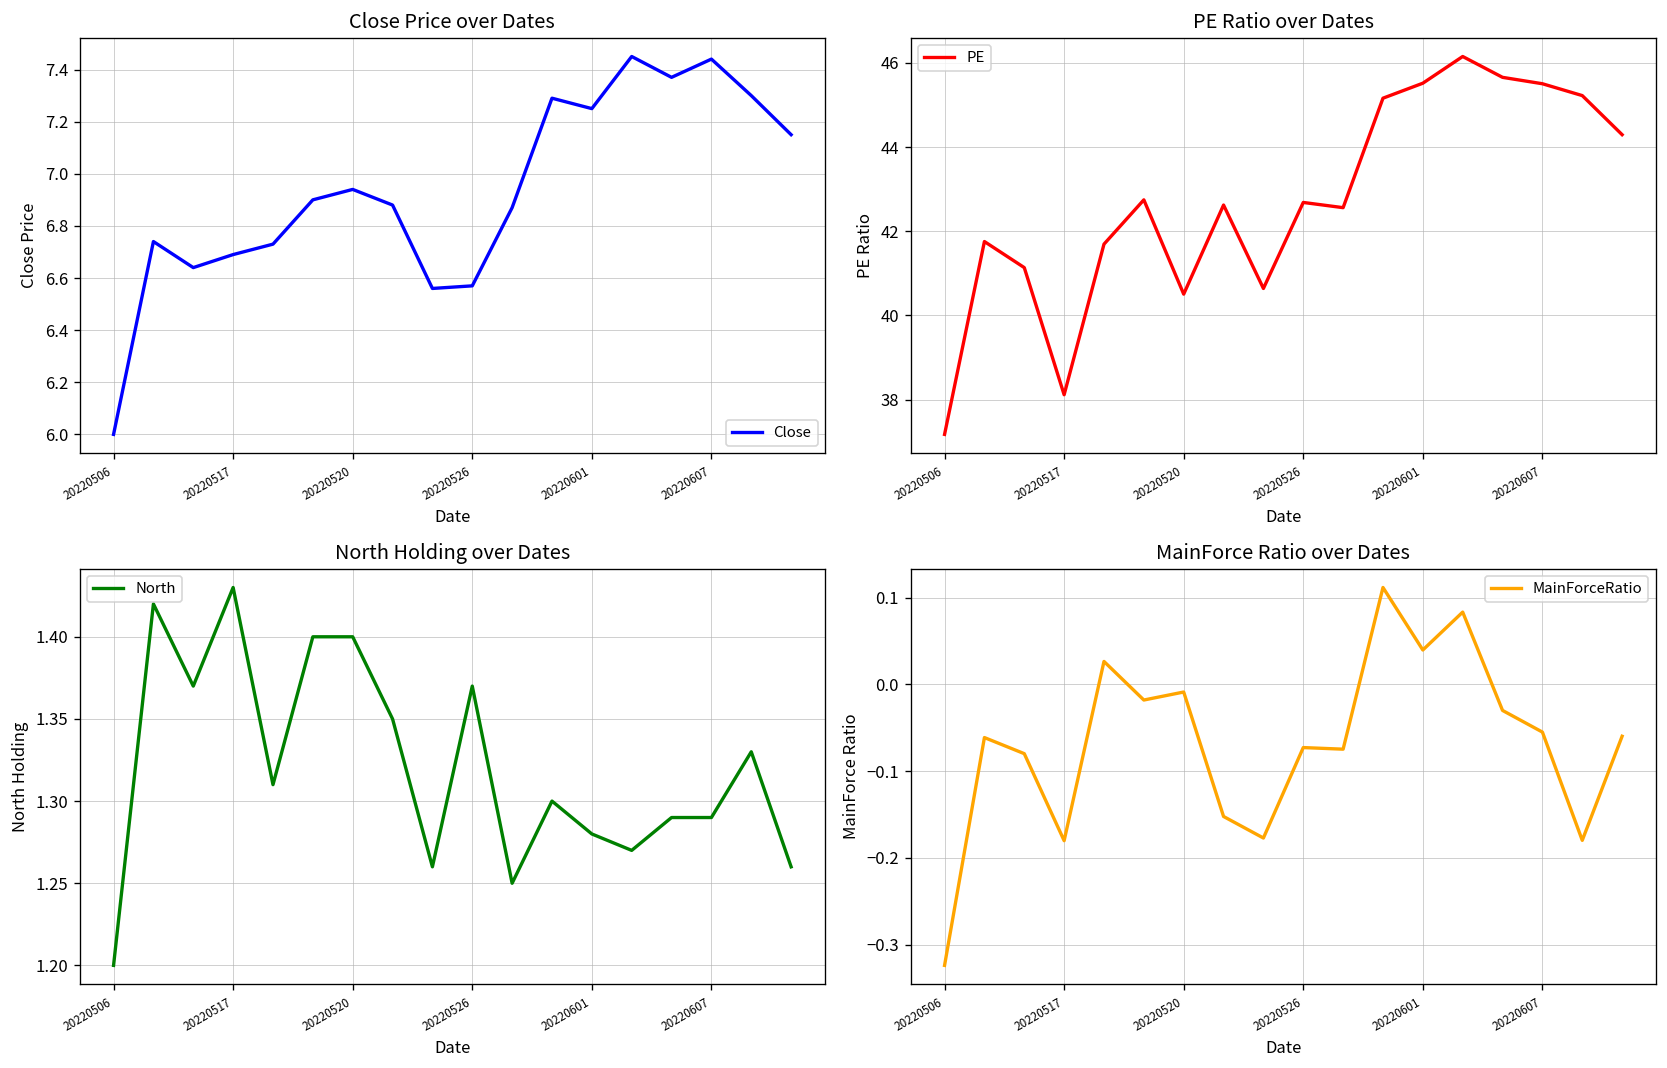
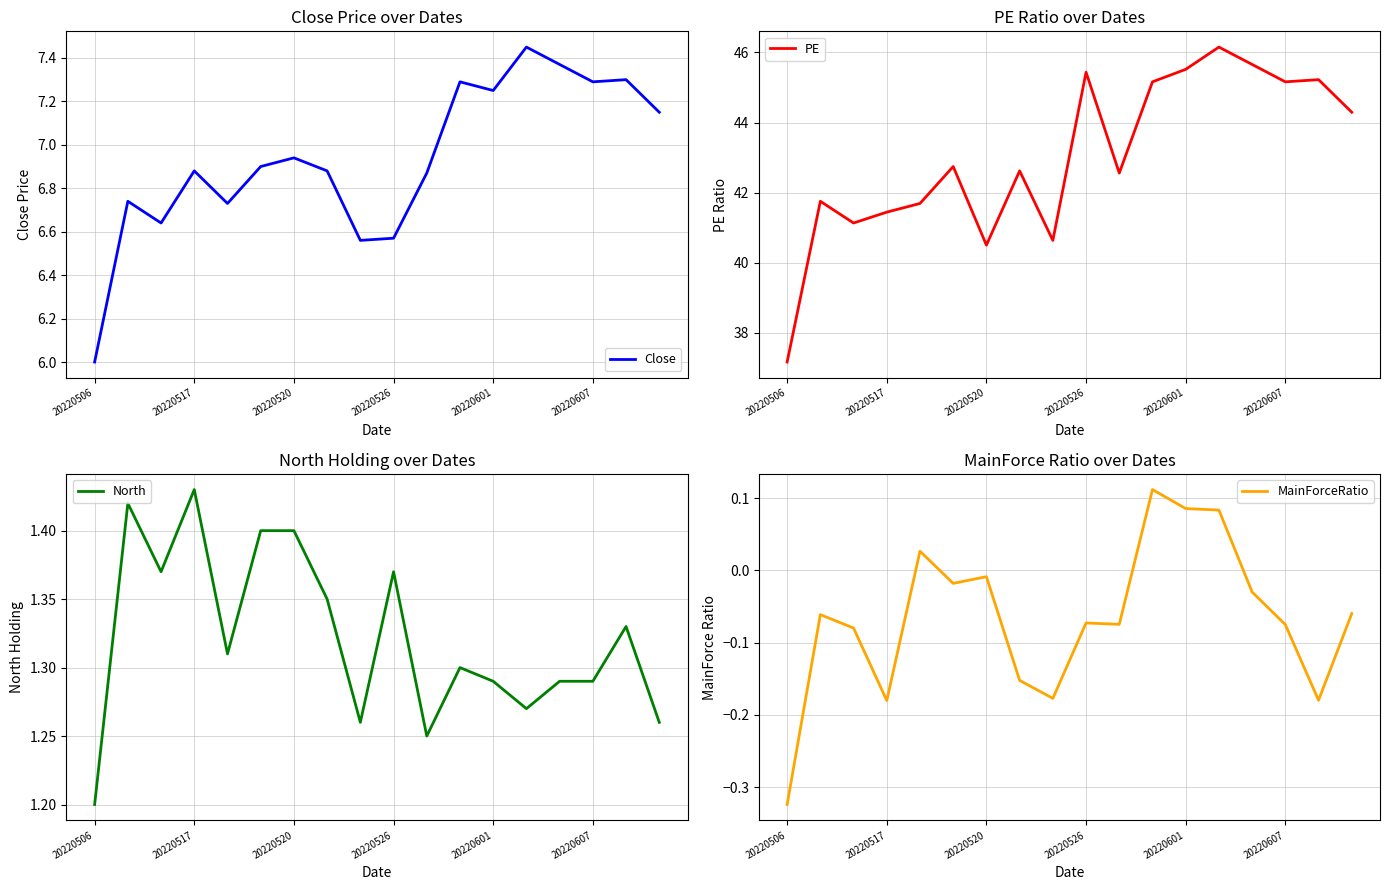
  {
    "Close Price over Dates": {
      "20220506": 6.00,
-     "20220517": 6.69,
+     "20220517": 6.88,
      "20220520": 6.94,
      "20220526": 6.57,
      "20220601": 7.25,
-     "20220607": 7.44
+     "20220607": 7.29
    },
    "PE Ratio over Dates": {
      "20220506": 37.2,
-     "20220517": 38.1,
+     "20220517": 41.4,
      "20220520": 40.5,
-     "20220526": 42.7,
+     "20220526": 45.4,
      "20220601": 45.5,
-     "20220607": 45.5
+     "20220607": 45.2
    },
    "North Holding over Dates": {
      "20220506": 1.20,
      "20220517": 1.43,
      "20220520": 1.40,
      "20220526": 1.37,
-     "20220601": 1.28,
+     "20220601": 1.29,
      "20220607": 1.29
    },
    "MainForce Ratio over Dates": {
      "20220506": -0.32,
      "20220517": -0.18,
      "20220520": -0.01,
      "20220526": -0.07,
-     "20220601": 0.04,
-     "20220607": -0.06
+     "20220601": 0.09,
+     "20220607": -0.08
    }
  }
